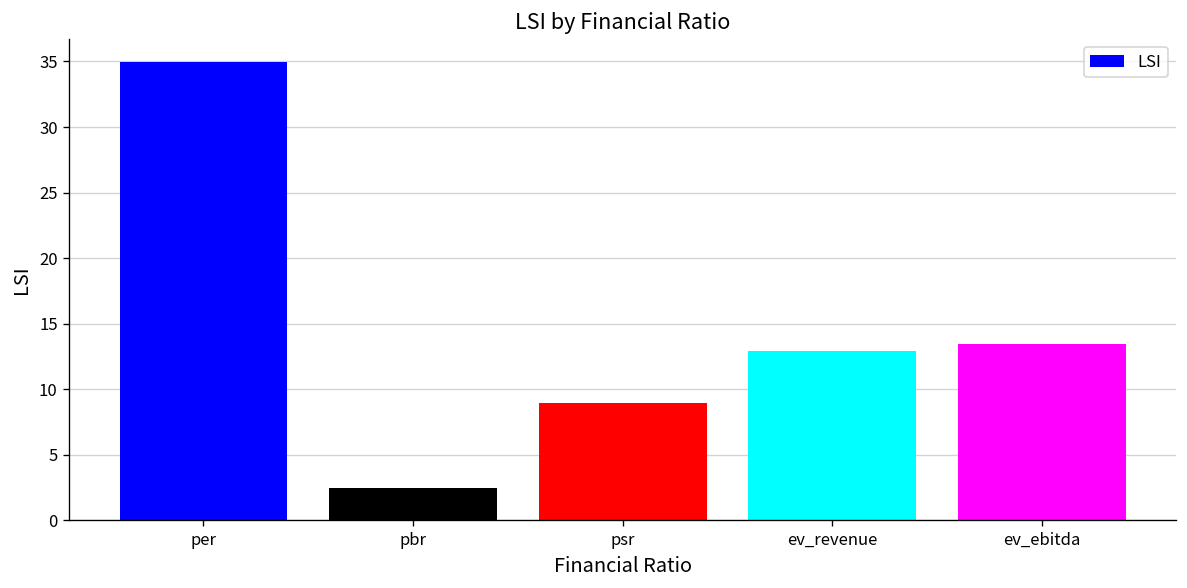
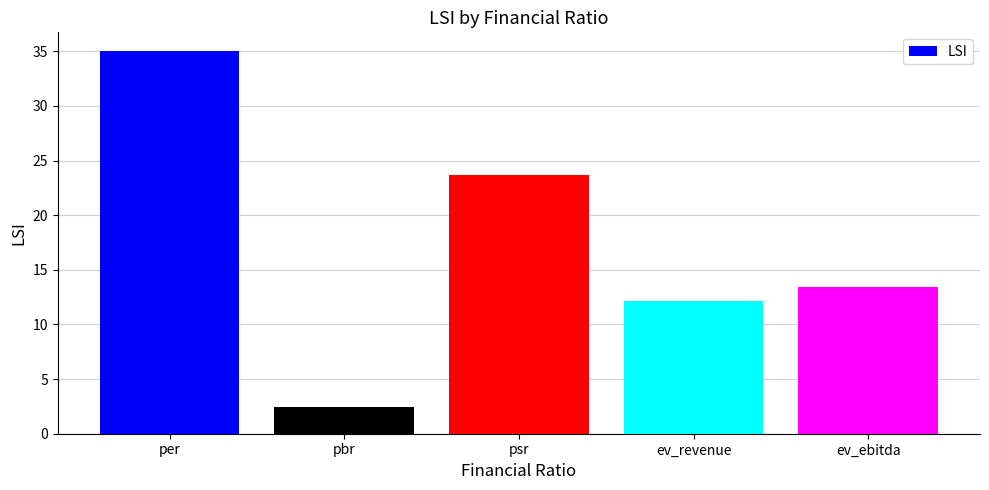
  {
    "per": 35.0,
    "pbr": 2.5,
-   "psr": 9.0,
-   "ev_revenue": 12.9,
+   "psr": 23.6,
+   "ev_revenue": 12.1,
    "ev_ebitda": 13.5
  }
